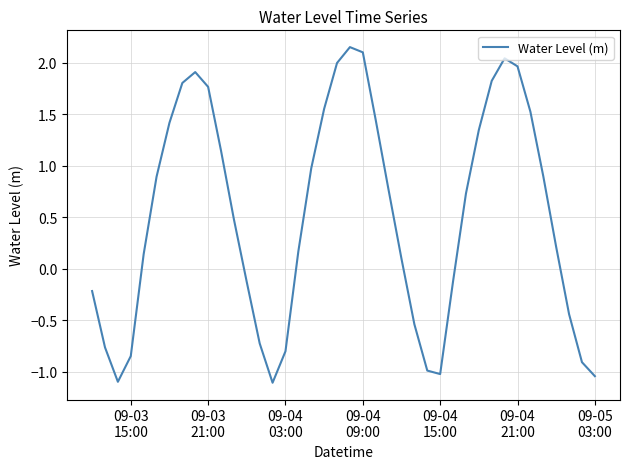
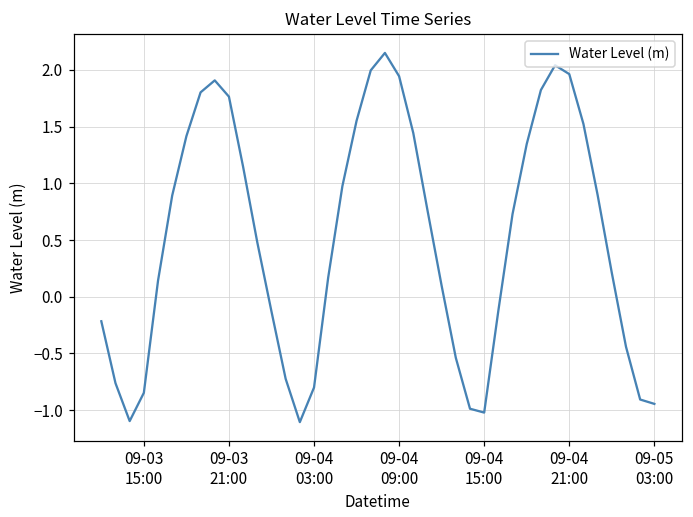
  {
    "09-03 15:00": -0.85,
    "09-03 21:00": 1.76,
    "09-04 03:00": -0.80,
-   "09-04 09:00": 2.10,
+   "09-04 09:00": 1.94,
    "09-04 15:00": -1.02,
    "09-04 21:00": 1.96,
-   "09-05 03:00": -1.04
+   "09-05 03:00": -0.95
  }
